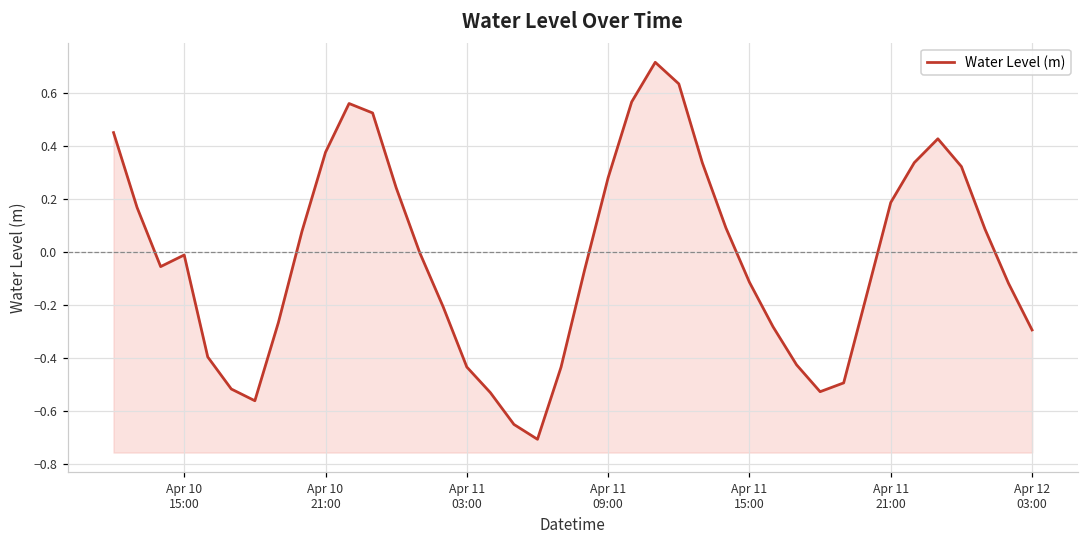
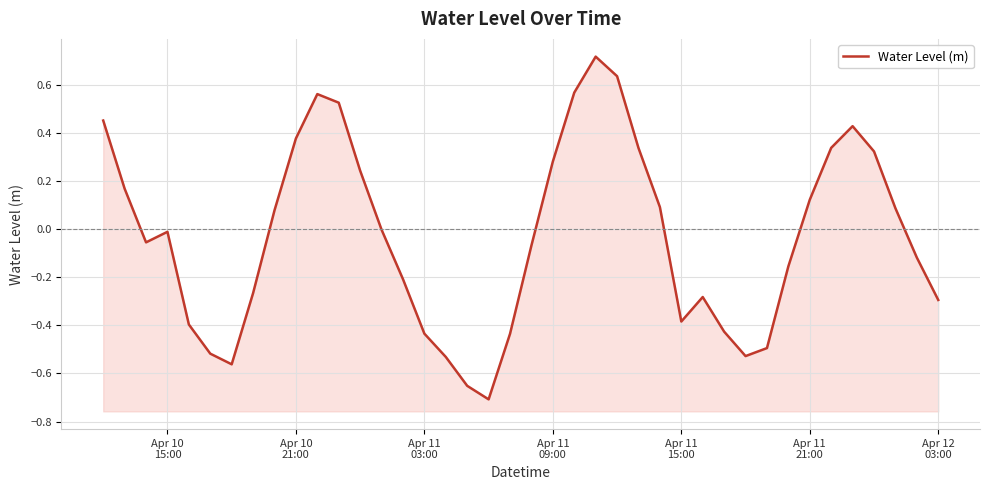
  {
    "Apr 10 15:00": -0.01,
    "Apr 10 21:00": 0.38,
    "Apr 11 03:00": -0.43,
    "Apr 11 09:00": 0.28,
-   "Apr 11 15:00": -0.11,
-   "Apr 11 21:00": 0.19,
+   "Apr 11 15:00": -0.38,
+   "Apr 11 21:00": 0.12,
    "Apr 12 03:00": -0.29
  }
